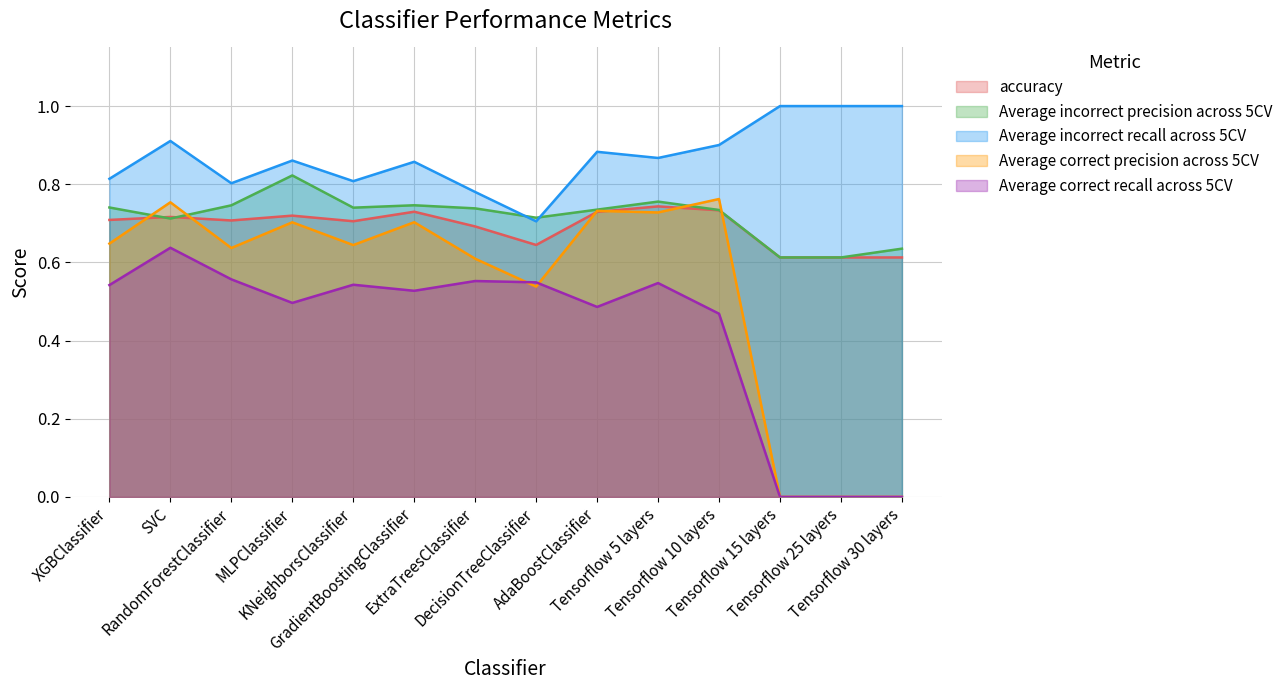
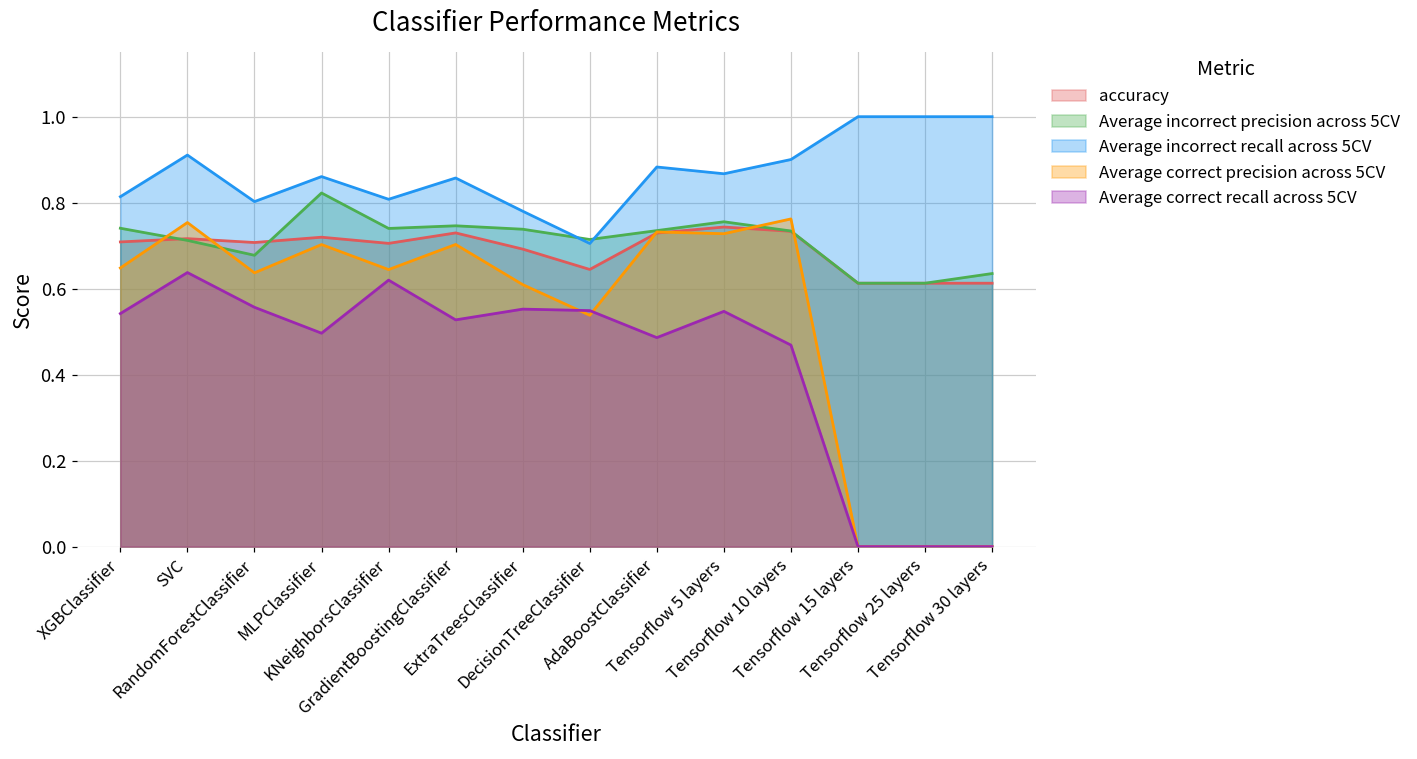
  {
    "Average incorrect precision across 5CV": {
      "XGBClassifier": 0.74,
-     "RandomForestClassifier": 0.75,
+     "RandomForestClassifier": 0.68,
      "MLPClassifier": 0.82,
      "KNeighborsClassifier": 0.74,
      "GradientBoostingClassifier": 0.75,
      "ExtraTreesClassifier": 0.74,
      "DecisionTreeClassifier": 0.71,
      "Tensorflow 5 layers": 0.76,
      "Tensorflow 30 layers": 0.64
    },
    "Average incorrect recall across 5CV": {
      "XGBClassifier": 0.81,
      "SVC": 0.91,
      "RandomForestClassifier": 0.80,
      "MLPClassifier": 0.86,
      "KNeighborsClassifier": 0.81,
      "GradientBoostingClassifier": 0.86,
      "ExtraTreesClassifier": 0.78,
      "DecisionTreeClassifier": 0.71,
      "AdaBoostClassifier": 0.88,
      "Tensorflow 5 layers": 0.87,
      "Tensorflow 10 layers": 0.90,
      "Tensorflow 15 layers": 1.00,
      "Tensorflow 25 layers": 1.00,
      "Tensorflow 30 layers": 1.00
    },
    "Average correct recall across 5CV": {
      "XGBClassifier": 0.54,
      "SVC": 0.64,
      "RandomForestClassifier": 0.56,
      "MLPClassifier": 0.50,
-     "KNeighborsClassifier": 0.54,
+     "KNeighborsClassifier": 0.62,
      "GradientBoostingClassifier": 0.53,
      "ExtraTreesClassifier": 0.55,
      "DecisionTreeClassifier": 0.55,
      "AdaBoostClassifier": 0.49,
      "Tensorflow 5 layers": 0.55,
      "Tensorflow 10 layers": 0.47
    }
  }
